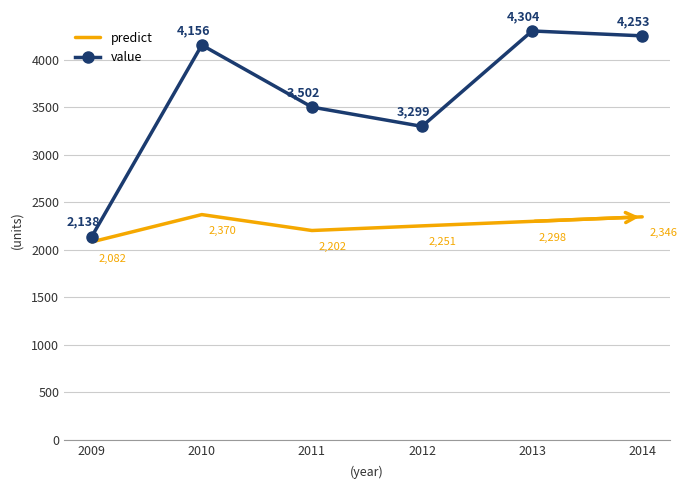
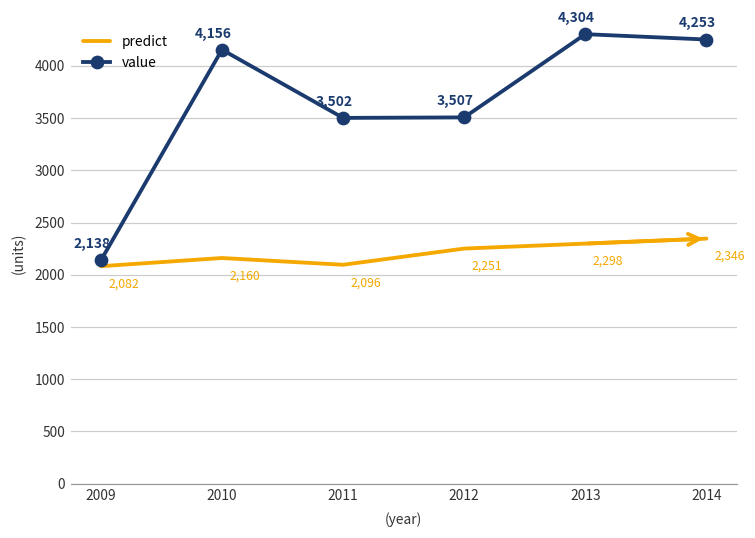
  {
    "predict": {
      "2009": "2,082",
-     "2010": "2,370",
-     "2011": "2,202",
+     "2010": "2,160",
+     "2011": "2,096",
      "2012": "2,251",
      "2013": "2,298",
      "2014": "2,346"
    },
    "value": {
      "2009": "2,138",
      "2010": "4,156",
      "2011": "3,502",
-     "2012": "3,299",
+     "2012": "3,507",
      "2013": "4,304",
      "2014": "4,253"
    }
  }
